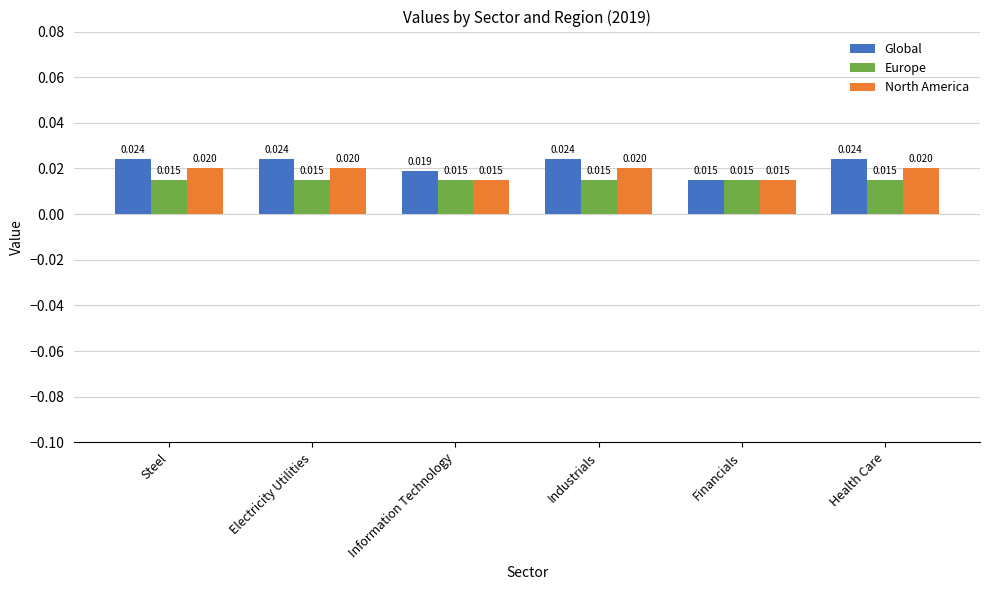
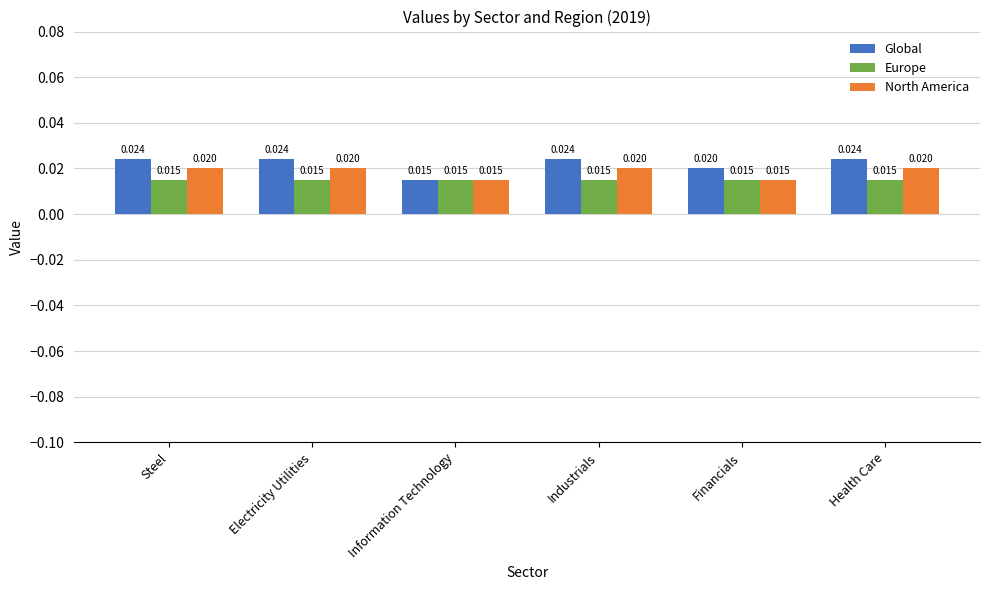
  {
    "Global": {
      "Steel": 0.024,
      "Electricity Utilities": 0.024,
-     "Information Technology": 0.019,
+     "Information Technology": 0.015,
      "Industrials": 0.024,
-     "Financials": 0.015,
+     "Financials": 0.020,
      "Health Care": 0.024
    },
    "Europe": {
      "Steel": 0.015,
      "Electricity Utilities": 0.015,
      "Information Technology": 0.015,
      "Industrials": 0.015,
      "Financials": 0.015,
      "Health Care": 0.015
    },
    "North America": {
      "Steel": 0.020,
      "Electricity Utilities": 0.020,
      "Information Technology": 0.015,
      "Industrials": 0.020,
      "Financials": 0.015,
      "Health Care": 0.020
    }
  }
